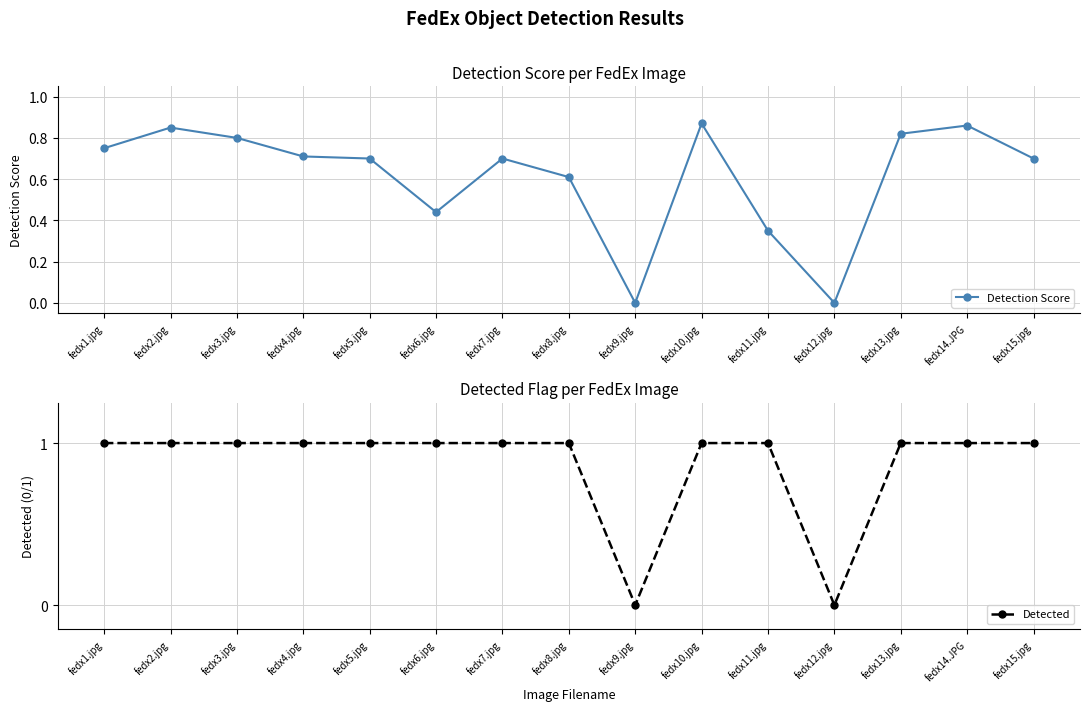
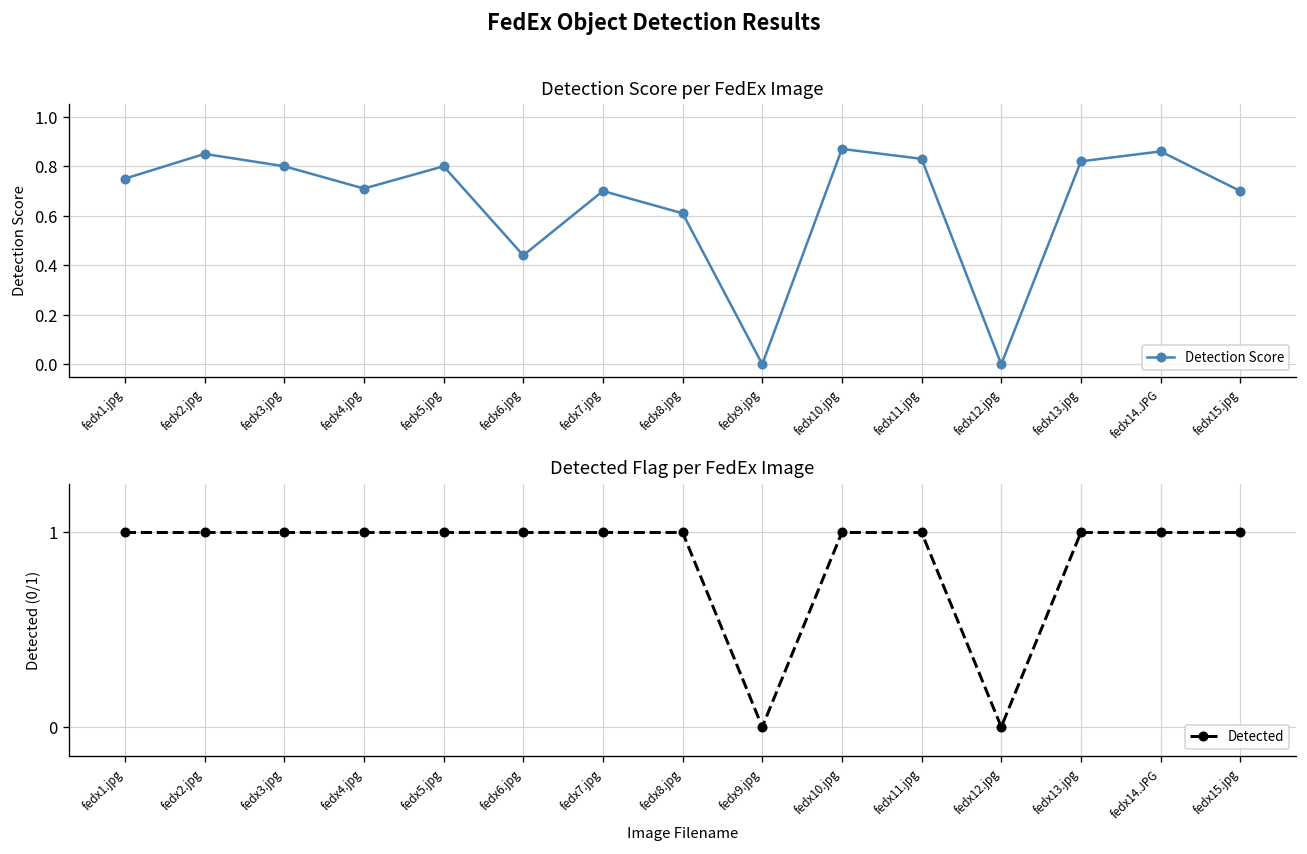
  {
    "Detection Score per FedEx Image": {
      "fedx1.jpg": 0.75,
      "fedx2.jpg": 0.85,
      "fedx3.jpg": 0.80,
      "fedx4.jpg": 0.71,
-     "fedx5.jpg": 0.7,
+     "fedx5.jpg": 0.8,
      "fedx6.jpg": 0.44,
      "fedx7.jpg": 0.70,
      "fedx8.jpg": 0.61,
      "fedx9.jpg": 0.00,
      "fedx10.jpg": 0.87,
-     "fedx11.jpg": 0.35,
+     "fedx11.jpg": 0.83,
      "fedx12.jpg": 0.00,
      "fedx13.jpg": 0.82,
      "fedx14.JPG": 0.86,
      "fedx15.jpg": 0.70
    },
    "Detected Flag per FedEx Image": {
      "fedx1.jpg": 1.00,
      "fedx2.jpg": 1.00,
      "fedx3.jpg": 1.00,
      "fedx4.jpg": 1.00,
      "fedx5.jpg": 1.00,
      "fedx6.jpg": 1.00,
      "fedx7.jpg": 1.00,
      "fedx8.jpg": 1.00,
      "fedx9.jpg": 0.00,
      "fedx10.jpg": 1.00,
      "fedx11.jpg": 1.00,
      "fedx12.jpg": 0.00,
      "fedx13.jpg": 1.00,
      "fedx14.JPG": 1.00,
      "fedx15.jpg": 1.00
    }
  }
